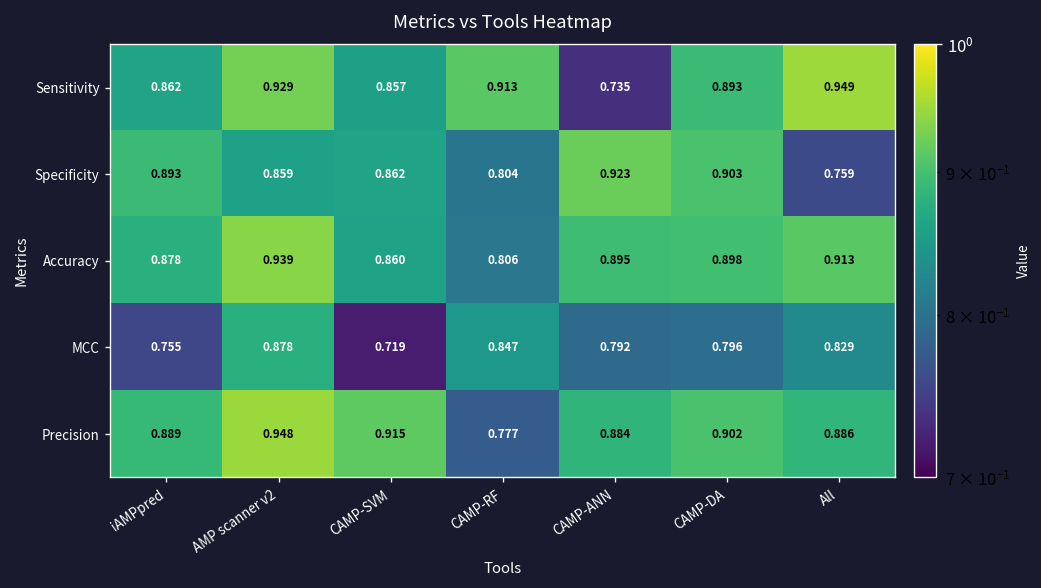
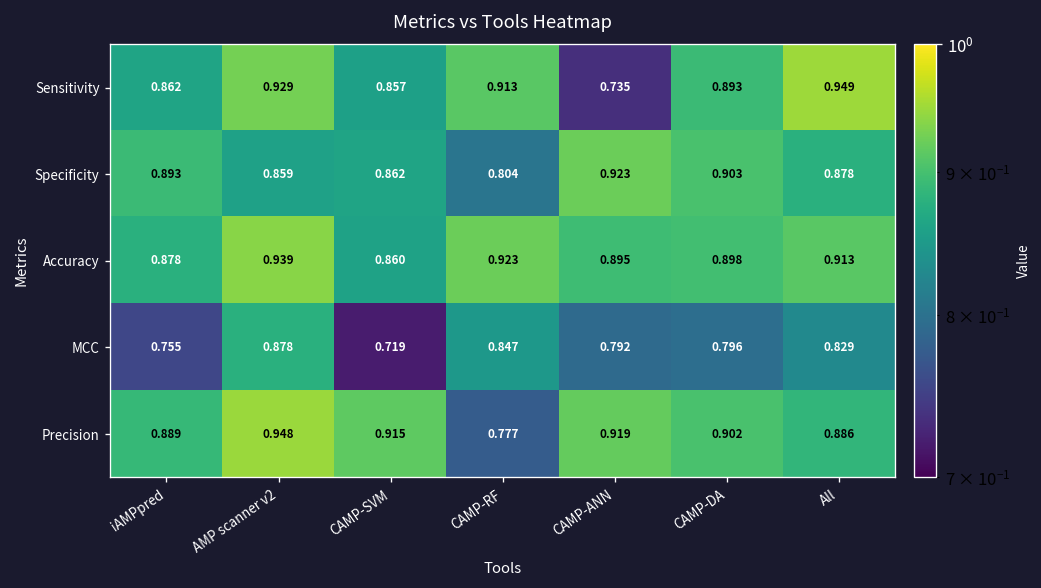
  {
    "Sensitivity": {
      "iAMPpred": 0.862,
      "AMP scanner v2": 0.929,
      "CAMP-SVM": 0.857,
      "CAMP-RF": 0.913,
      "CAMP-ANN": 0.735,
      "CAMP-DA": 0.893,
      "All": 0.949
    },
    "Specificity": {
      "iAMPpred": 0.893,
      "AMP scanner v2": 0.859,
      "CAMP-SVM": 0.862,
      "CAMP-RF": 0.804,
      "CAMP-ANN": 0.923,
      "CAMP-DA": 0.903,
-     "All": 0.759
+     "All": 0.878
    },
    "Accuracy": {
      "iAMPpred": 0.878,
      "AMP scanner v2": 0.939,
      "CAMP-SVM": 0.860,
-     "CAMP-RF": 0.806,
+     "CAMP-RF": 0.923,
      "CAMP-ANN": 0.895,
      "CAMP-DA": 0.898,
      "All": 0.913
    },
    "MCC": {
      "iAMPpred": 0.755,
      "AMP scanner v2": 0.878,
      "CAMP-SVM": 0.719,
      "CAMP-RF": 0.847,
      "CAMP-ANN": 0.792,
      "CAMP-DA": 0.796,
      "All": 0.829
    },
    "Precision": {
      "iAMPpred": 0.889,
      "AMP scanner v2": 0.948,
      "CAMP-SVM": 0.915,
      "CAMP-RF": 0.777,
-     "CAMP-ANN": 0.884,
+     "CAMP-ANN": 0.919,
      "CAMP-DA": 0.902,
      "All": 0.886
    }
  }
